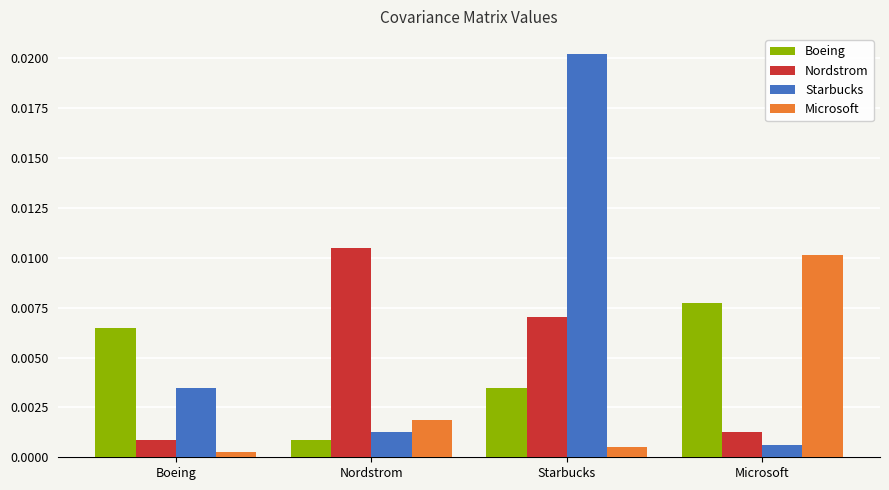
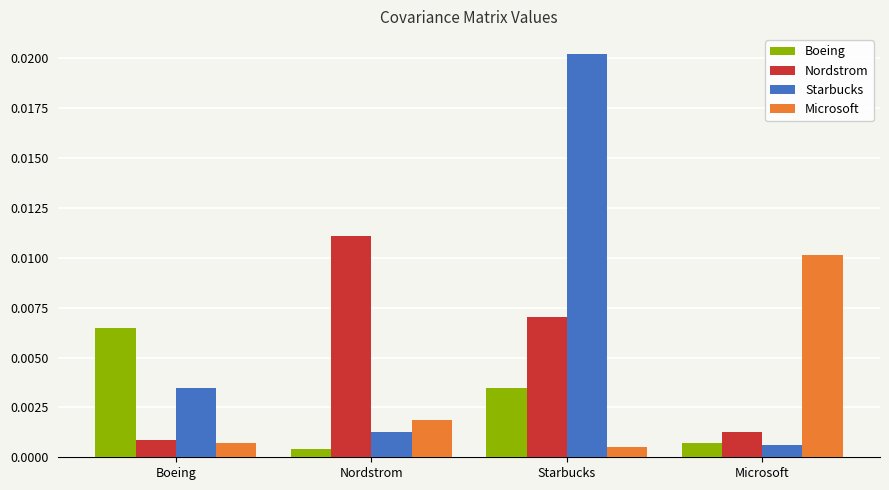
  {
    "Boeing": {
      "Boeing": 0.0065,
-     "Nordstrom": 0.0009,
+     "Nordstrom": 0.0004,
      "Starbucks": 0.0035,
-     "Microsoft": 0.0077
+     "Microsoft": 0.0007
    },
    "Nordstrom": {
      "Boeing": 0.0009,
-     "Nordstrom": 0.0105,
+     "Nordstrom": 0.0111,
      "Starbucks": 0.0070,
      "Microsoft": 0.0013
    },
    "Starbucks": {
      "Boeing": 0.0035,
      "Nordstrom": 0.0013,
      "Starbucks": 0.0202,
      "Microsoft": 0.0006
    },
    "Microsoft": {
-     "Boeing": 0.0002,
+     "Boeing": 0.0007,
      "Nordstrom": 0.0019,
      "Starbucks": 0.0005,
      "Microsoft": 0.0101
    }
  }
